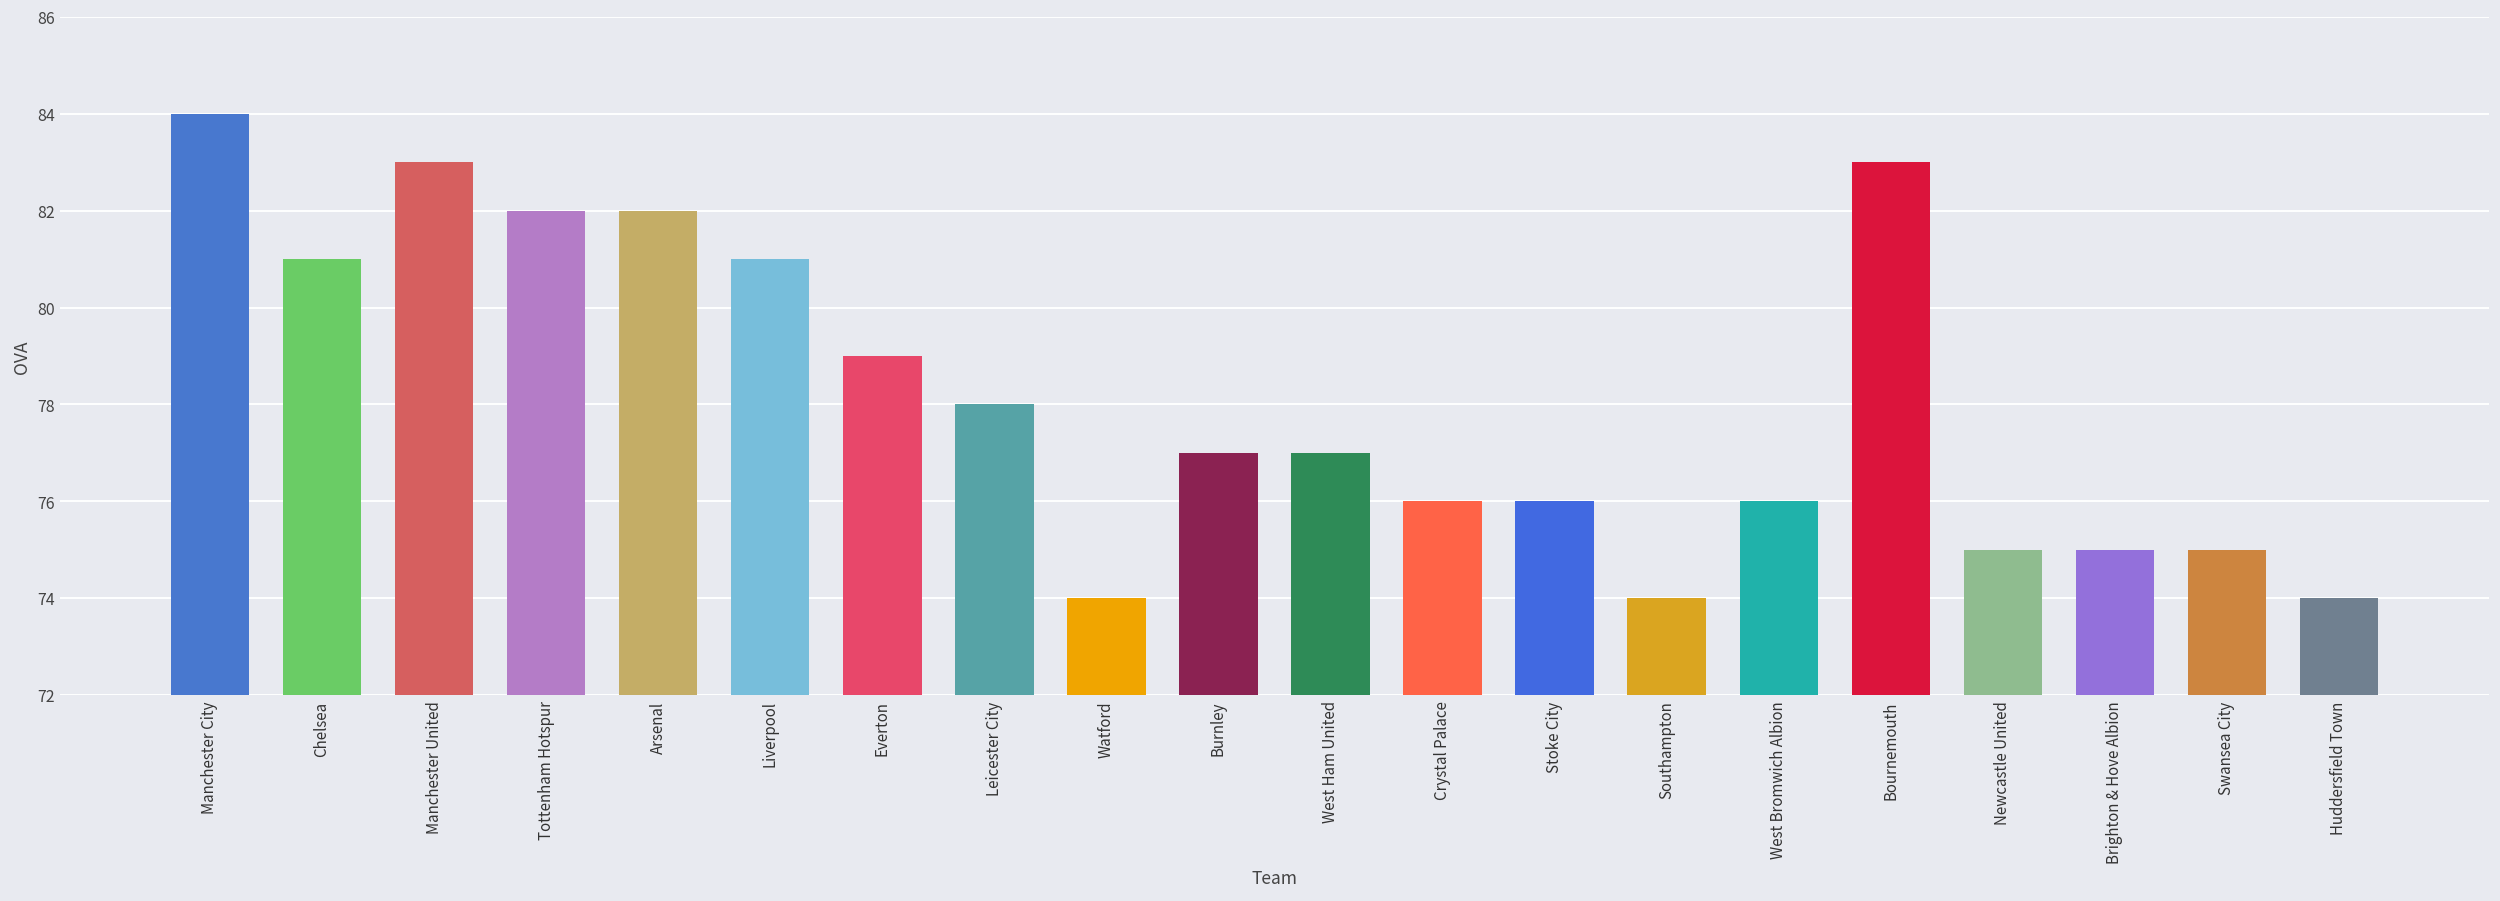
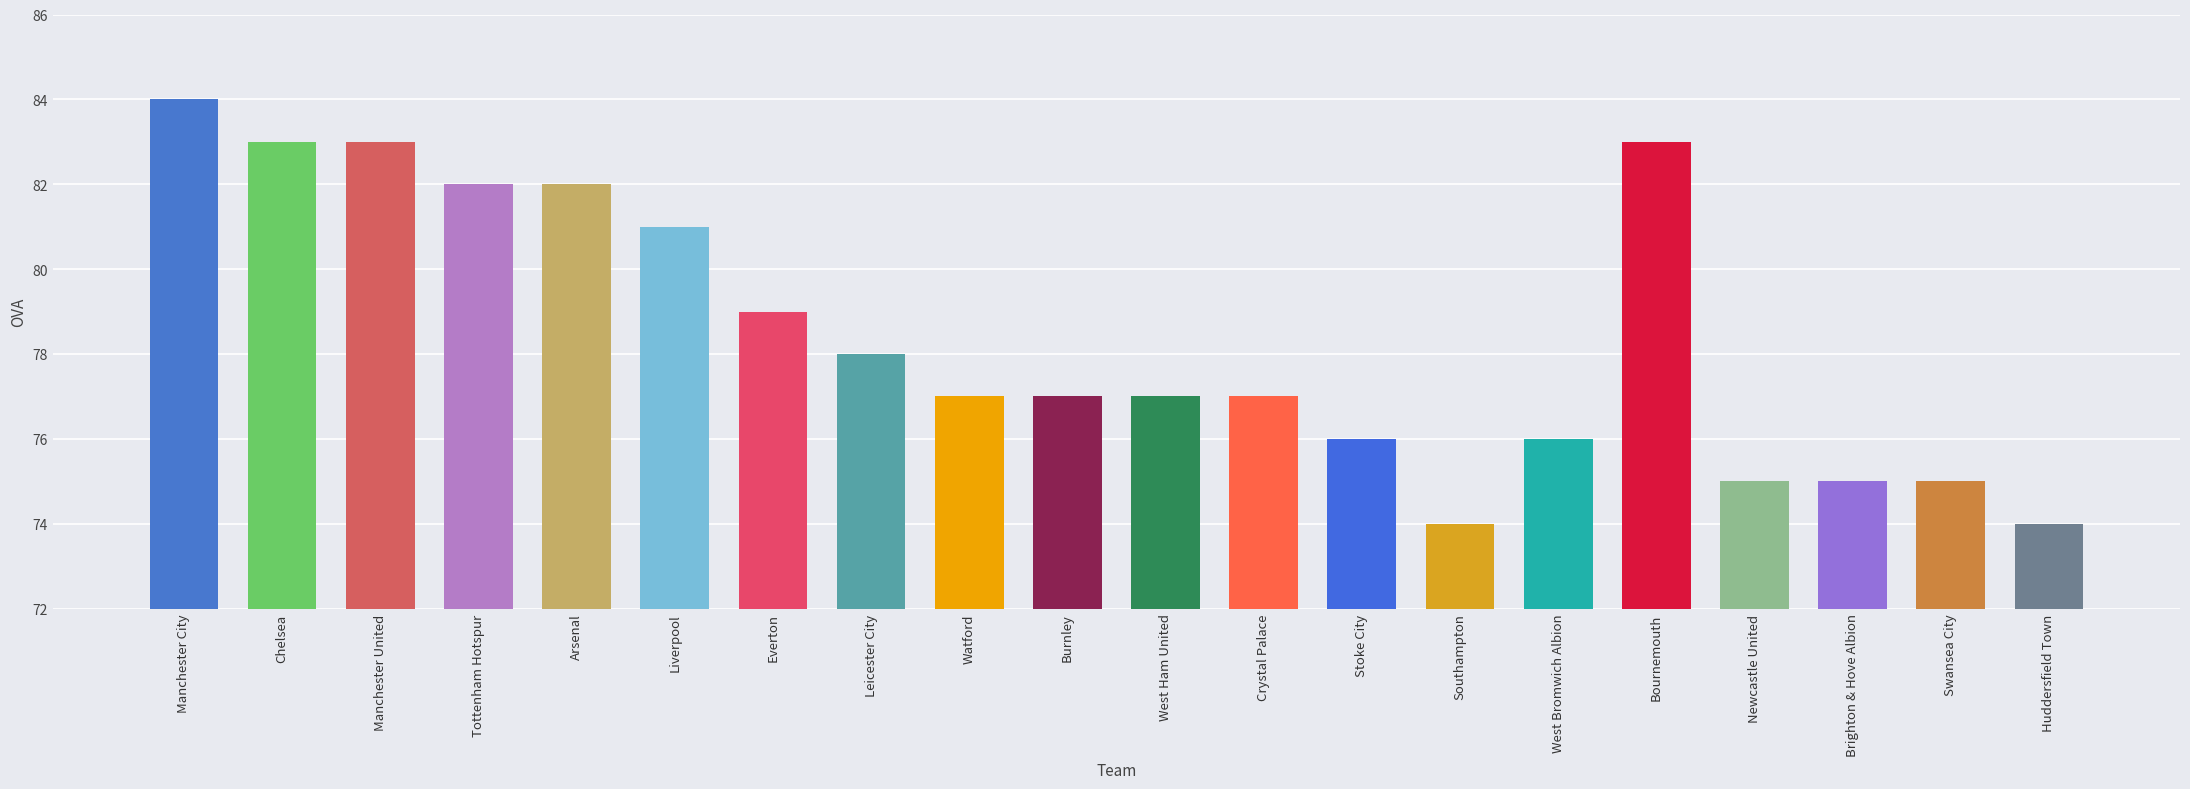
  {
    "Manchester City": 84,
-   "Chelsea": 81,
+   "Chelsea": 83,
    "Manchester United": 83,
    "Tottenham Hotspur": 82,
    "Arsenal": 82,
    "Liverpool": 81,
    "Everton": 79,
    "Leicester City": 78,
-   "Watford": 74,
+   "Watford": 77,
    "Burnley": 77,
    "West Ham United": 77,
-   "Crystal Palace": 76,
+   "Crystal Palace": 77,
    "Stoke City": 76,
    "Southampton": 74,
    "West Bromwich Albion": 76,
    "Bournemouth": 83,
    "Newcastle United": 75,
    "Brighton & Hove Albion": 75,
    "Swansea City": 75,
    "Huddersfield Town": 74
  }
